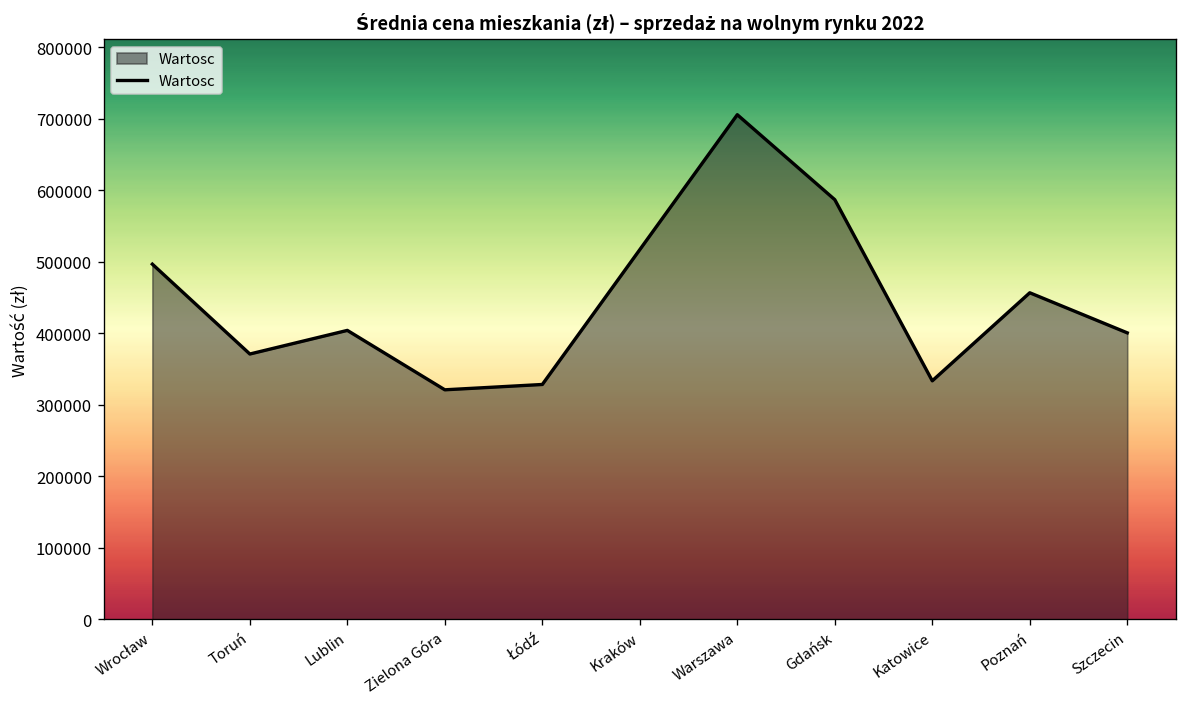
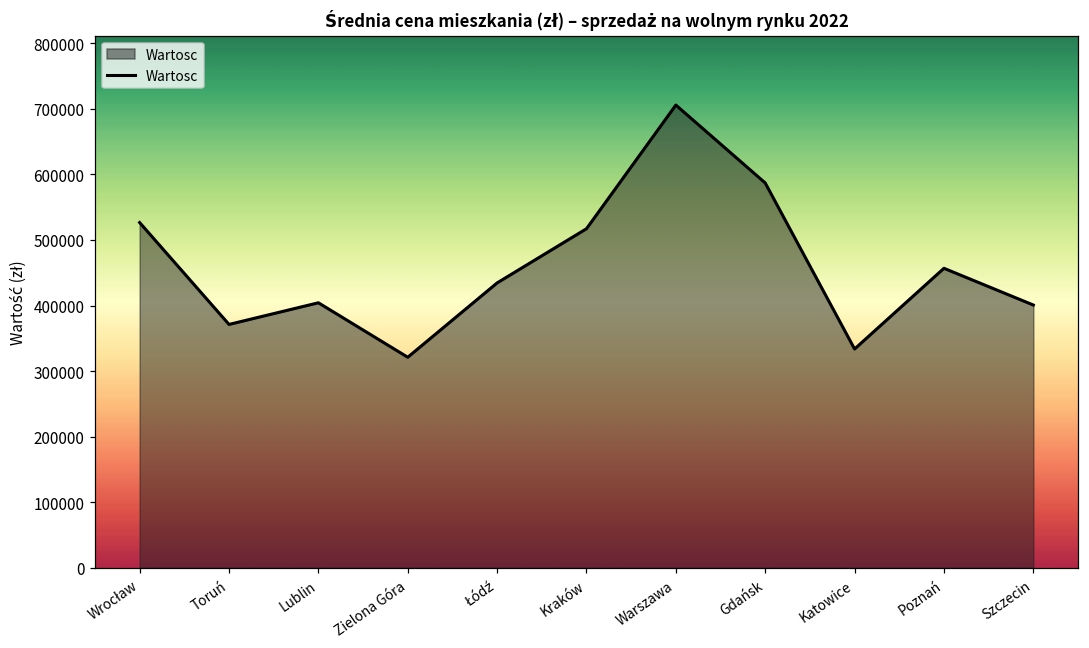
  {
-   "Wrocław": 500000,
+   "Wrocław": 530000,
    "Toruń": 370000,
    "Lublin": 400000,
    "Zielona Góra": 320000,
-   "Łódź": 330000,
+   "Łódź": 430000,
    "Kraków": 520000,
    "Warszawa": 710000,
    "Gdańsk": 590000,
    "Katowice": 330000,
    "Poznań": 460000,
    "Szczecin": 400000
  }
